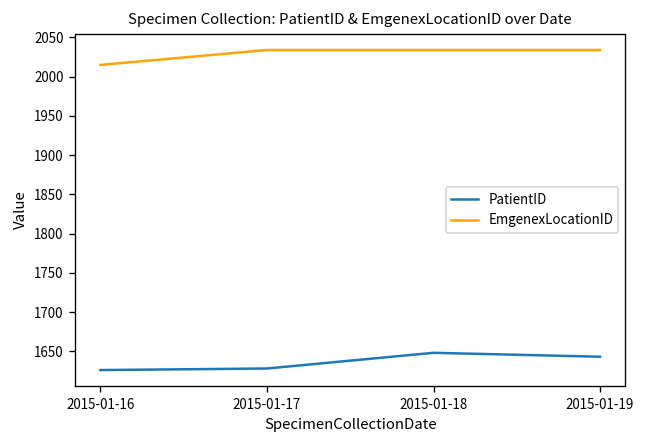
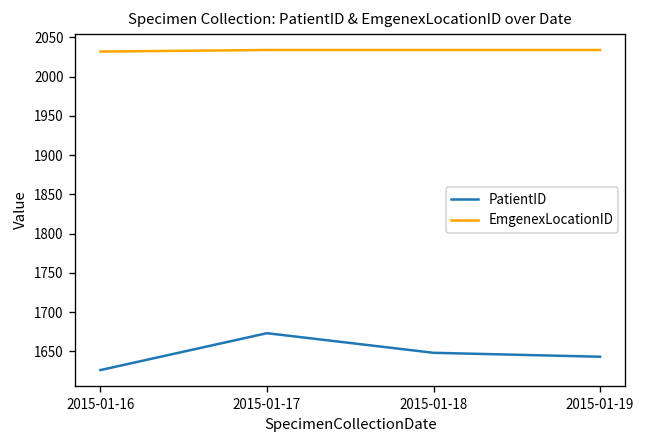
  {
    "PatientID": {
      "2015-01-16": 1630,
-     "2015-01-17": 1630,
+     "2015-01-17": 1670,
      "2015-01-18": 1650,
      "2015-01-19": 1640
    },
    "EmgenexLocationID": {
-     "2015-01-16": 2020,
+     "2015-01-16": 2030,
      "2015-01-17": 2030,
      "2015-01-18": 2030,
      "2015-01-19": 2030
    }
  }
